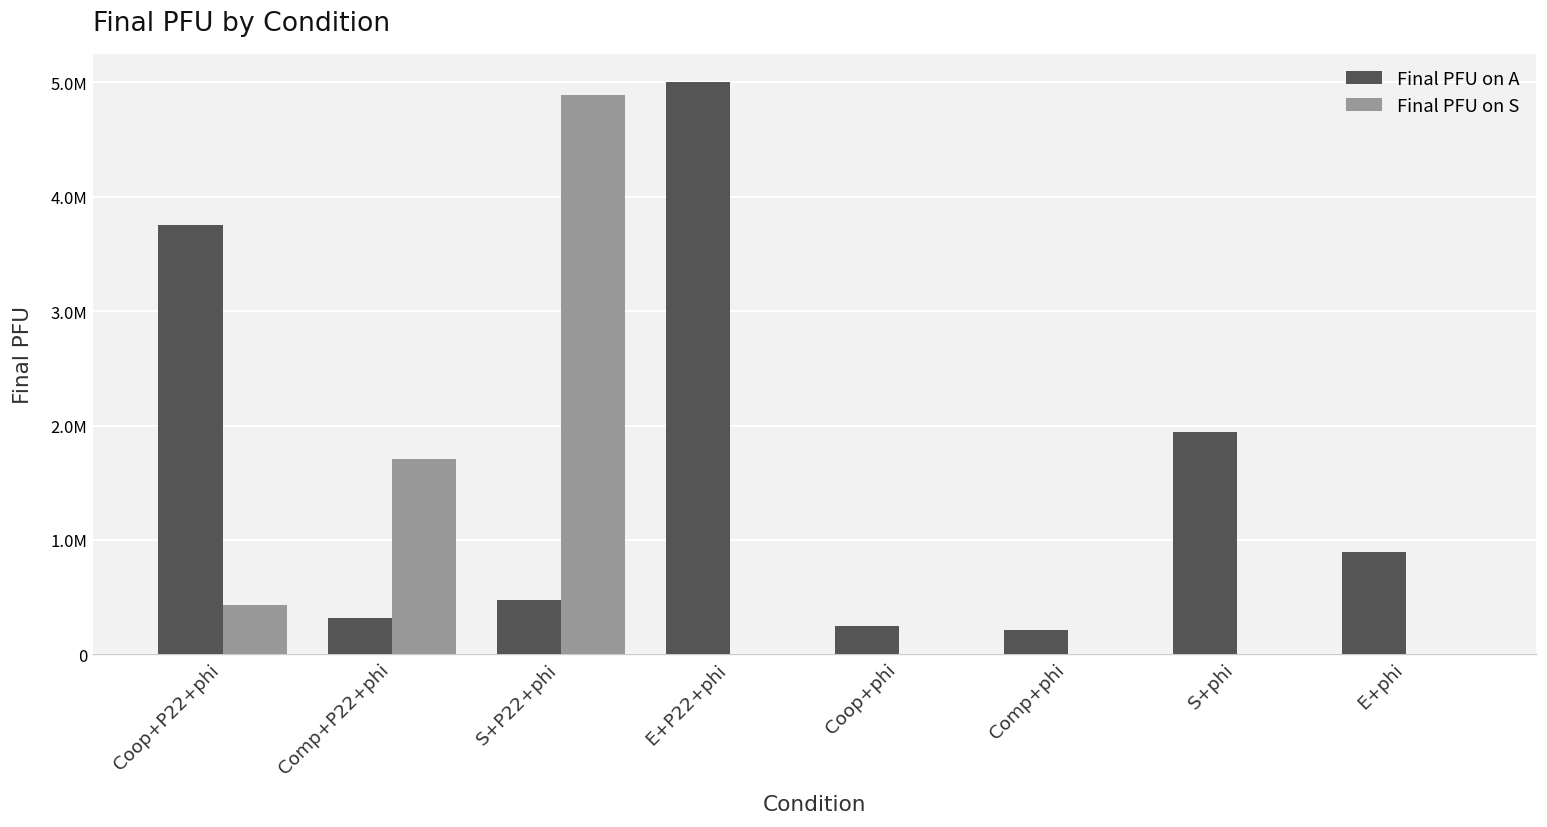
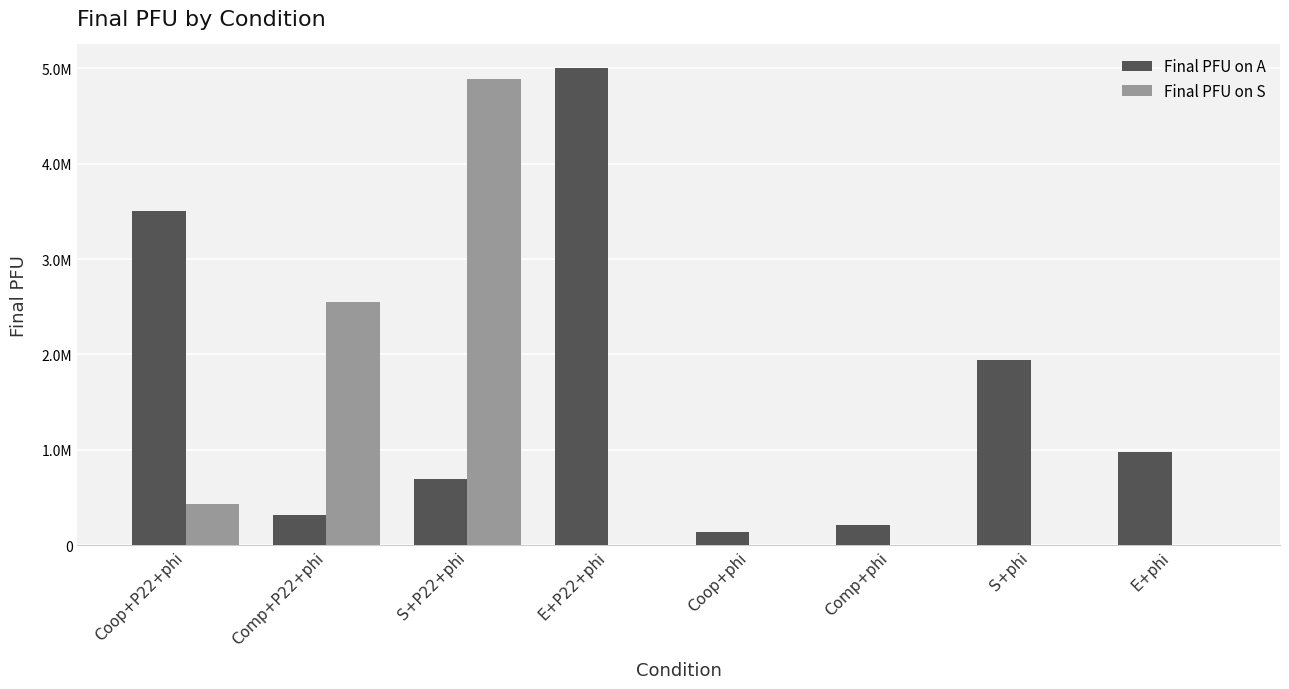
  {
    "Final PFU on A": {
-     "Coop+P22+phi": 3700000,
+     "Coop+P22+phi": 3500000,
      "Comp+P22+phi": 300000,
-     "S+P22+phi": 500000,
+     "S+P22+phi": 700000,
      "E+P22+phi": 5000000,
-     "Coop+phi": 200000,
+     "Coop+phi": 100000,
      "Comp+phi": 200000,
      "S+phi": 1900000,
-     "E+phi": 900000
+     "E+phi": 1000000
    },
    "Final PFU on S": {
      "Coop+P22+phi": 400000,
-     "Comp+P22+phi": 1700000,
+     "Comp+P22+phi": 2600000,
      "S+P22+phi": 4900000,
      "Coop+phi": 0,
      "Comp+phi": 0,
      "S+phi": 0,
      "E+phi": 0
    }
  }
